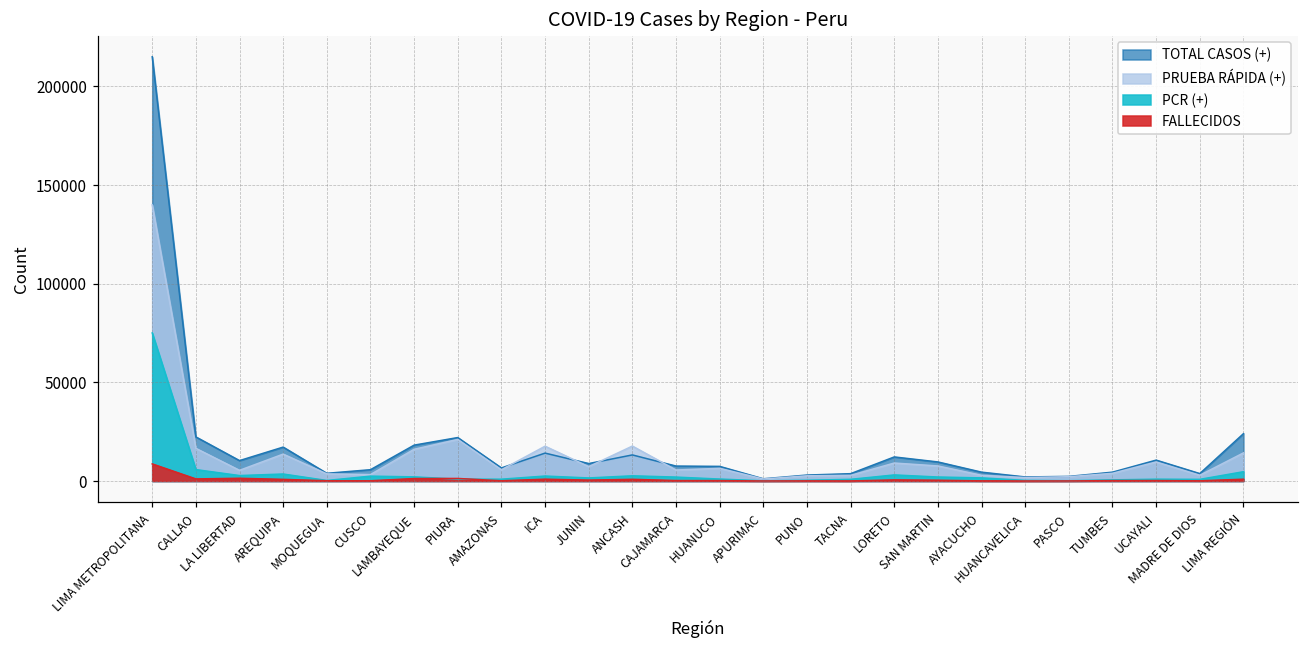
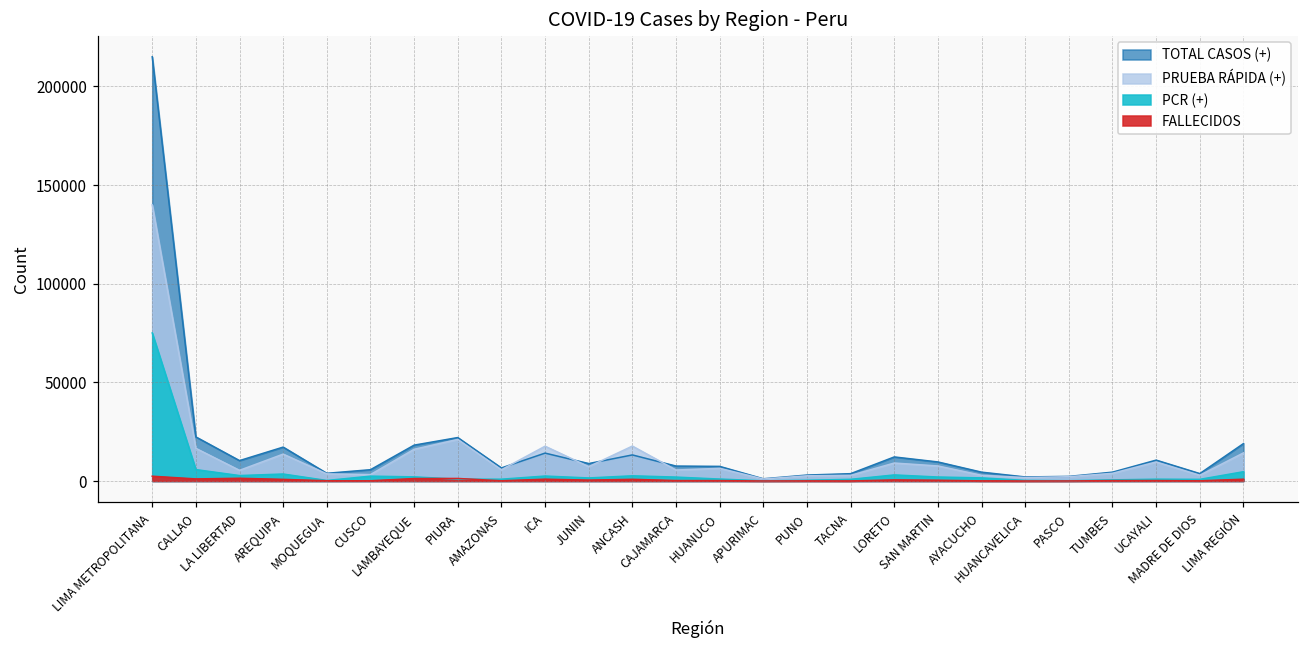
  {
    "TOTAL CASOS (+)": {
      "LIMA METROPOLITANA": 215000,
      "CALLAO": 22000,
      "LA LIBERTAD": 10000,
      "AREQUIPA": 17000,
      "CUSCO": 6000,
      "LAMBAYEQUE": 18000,
      "ICA": 14000,
      "JUNIN": 9000,
      "ANCASH": 13000,
      "CAJAMARCA": 8000,
      "LORETO": 12000,
      "SAN MARTIN": 10000,
      "AYACUCHO": 4000,
-     "LIMA REGIÓN": 24000
+     "LIMA REGIÓN": 19000
    },
    "PRUEBA RÁPIDA (+)": {
      "LIMA METROPOLITANA": 140000,
      "CALLAO": 17000,
      "LA LIBERTAD": 5000,
      "AREQUIPA": 14000,
      "LAMBAYEQUE": 16000,
      "ICA": 18000,
      "JUNIN": 7000,
      "ANCASH": 18000,
      "CAJAMARCA": 6000,
      "LORETO": 9000,
      "SAN MARTIN": 8000,
      "LIMA REGIÓN": 14000
    },
    "PCR (+)": {
      "LIMA METROPOLITANA": 75000,
      "CALLAO": 6000,
      "AREQUIPA": 4000,
      "ICA": 3000,
      "ANCASH": 3000,
      "CAJAMARCA": 2000,
      "LORETO": 3000,
      "SAN MARTIN": 2000,
      "LIMA REGIÓN": 5000
    },
    "FALLECIDOS": {
-     "LIMA METROPOLITANA": 9000,
+     "LIMA METROPOLITANA": 2000,
      "CALLAO": 1000,
      "AREQUIPA": 1000,
      "CUSCO": 0,
      "ICA": 1000,
      "ANCASH": 1000,
      "CAJAMARCA": 0,
      "LORETO": 1000,
      "SAN MARTIN": 0,
      "AYACUCHO": 0,
      "LIMA REGIÓN": 1000
    }
  }
